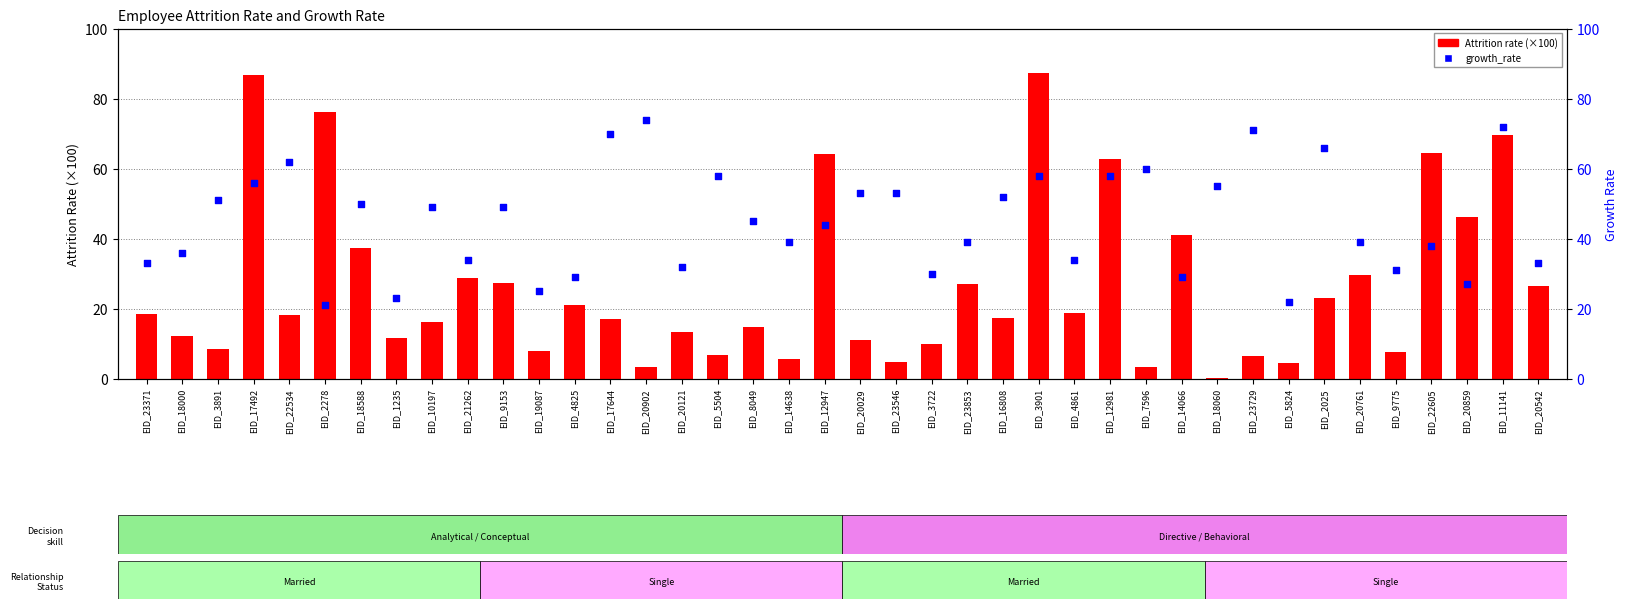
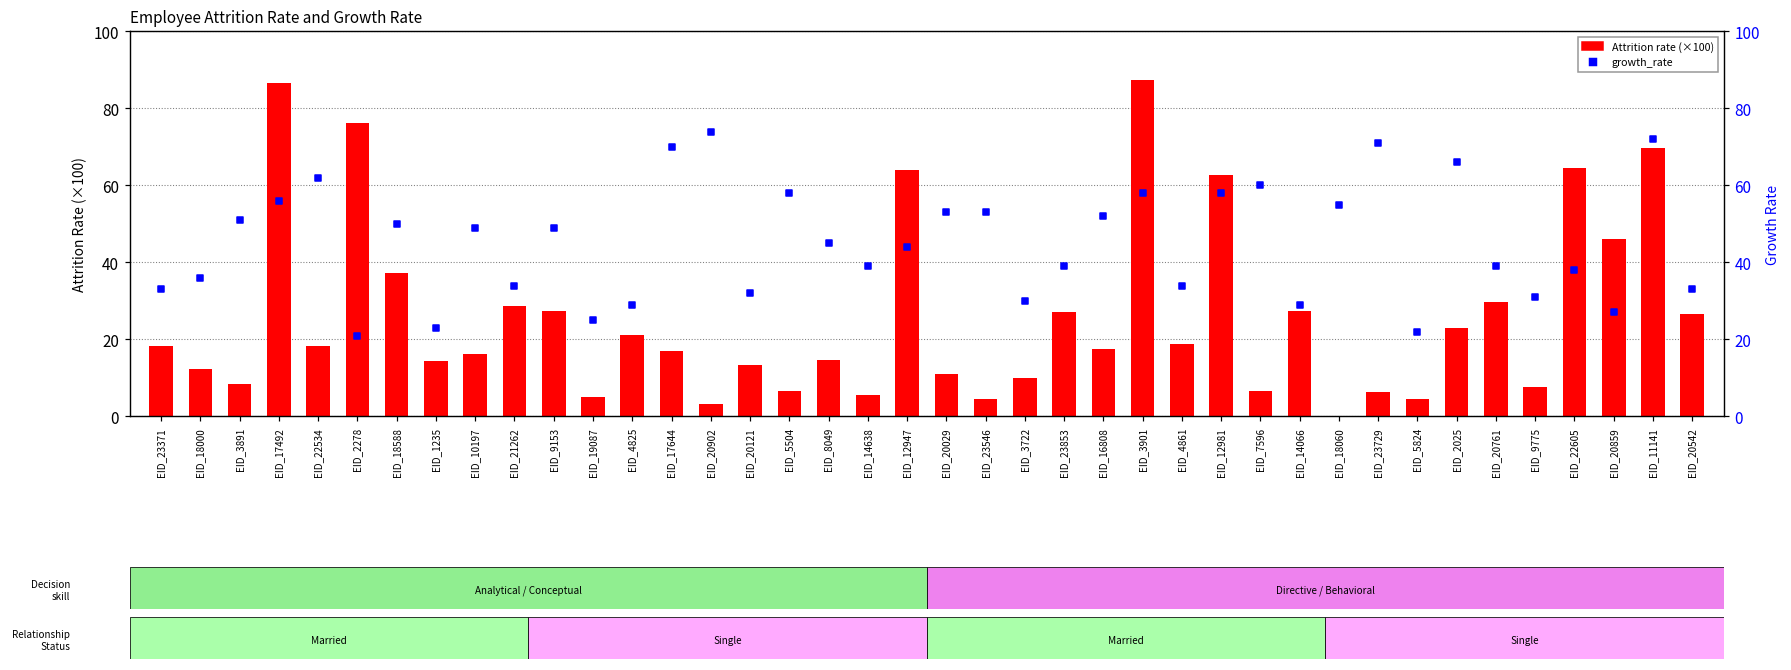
  {
    "Attrition rate (×100)": {
      "EID_23371": 18,
      "EID_18000": 12,
      "EID_3891": 9,
      "EID_17492": 87,
      "EID_22534": 18,
      "EID_2278": 76,
      "EID_18588": 37,
-     "EID_1235": 12,
+     "EID_1235": 14,
      "EID_10197": 16,
      "EID_21262": 29,
      "EID_9153": 27,
-     "EID_19087": 8,
+     "EID_19087": 5,
      "EID_4825": 21,
      "EID_17644": 17,
      "EID_20902": 3,
      "EID_20121": 13,
      "EID_5504": 7,
      "EID_8049": 15,
      "EID_14638": 6,
      "EID_12947": 64,
      "EID_20029": 11,
      "EID_23546": 5,
      "EID_3722": 10,
      "EID_23853": 27,
      "EID_16808": 17,
      "EID_3901": 87,
      "EID_4861": 19,
      "EID_12981": 63,
-     "EID_7596": 3,
-     "EID_14066": 41,
+     "EID_7596": 7,
+     "EID_14066": 27,
      "EID_23729": 6,
      "EID_5824": 4,
      "EID_2025": 23,
      "EID_20761": 30,
      "EID_9775": 8,
      "EID_22605": 64,
      "EID_20859": 46,
      "EID_11141": 70,
      "EID_20542": 27
    }
  }
